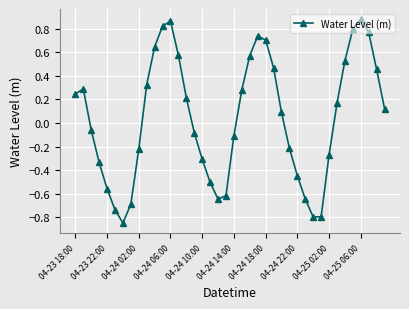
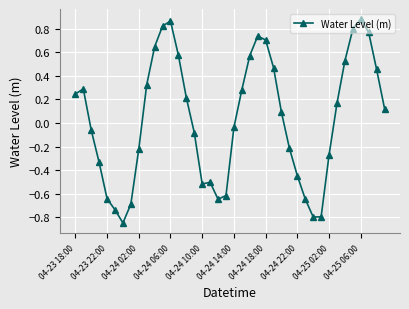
  {
    "04-23 18:00": 0.25,
-   "04-23 22:00": -0.56,
+   "04-23 22:00": -0.64,
    "04-24 02:00": -0.22,
    "04-24 06:00": 0.87,
-   "04-24 10:00": -0.31,
-   "04-24 14:00": -0.11,
+   "04-24 10:00": -0.52,
+   "04-24 14:00": -0.04,
    "04-24 18:00": 0.70,
    "04-24 22:00": -0.45,
    "04-25 02:00": -0.27
  }
